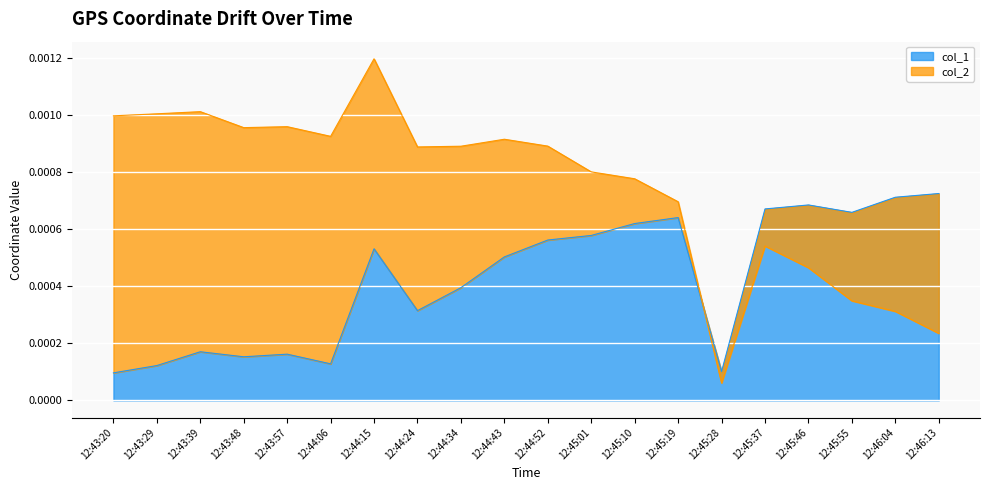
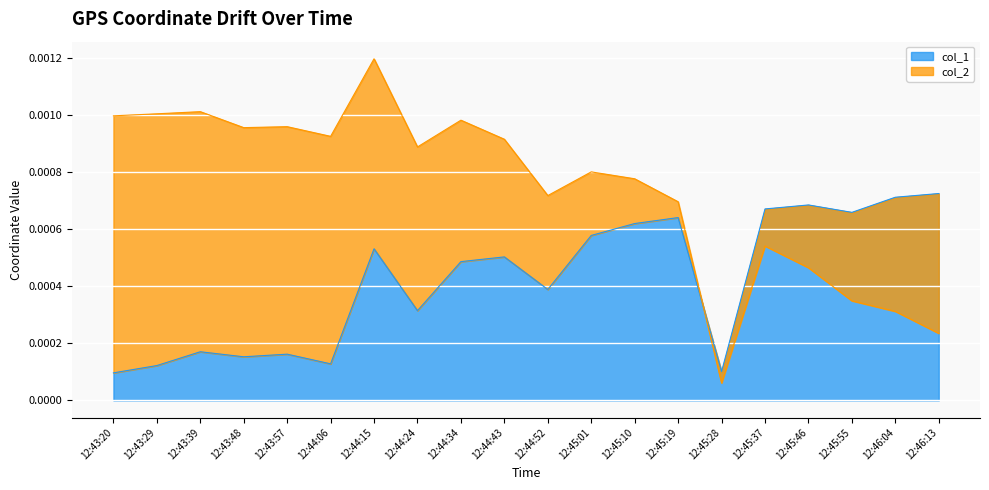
  {
    "col_1": {
      "12:43:20": 0.00010,
      "12:43:29": 0.00012,
      "12:43:39": 0.00017,
      "12:43:48": 0.00015,
      "12:43:57": 0.00016,
      "12:44:06": 0.00013,
      "12:44:15": 0.00053,
      "12:44:24": 0.00031,
-     "12:44:34": 0.00040,
+     "12:44:34": 0.00049,
      "12:44:43": 0.00050,
-     "12:44:52": 0.00056,
+     "12:44:52": 0.00039,
      "12:45:01": 0.00058,
      "12:45:10": 0.00062,
      "12:45:19": 0.00064
    }
  }
